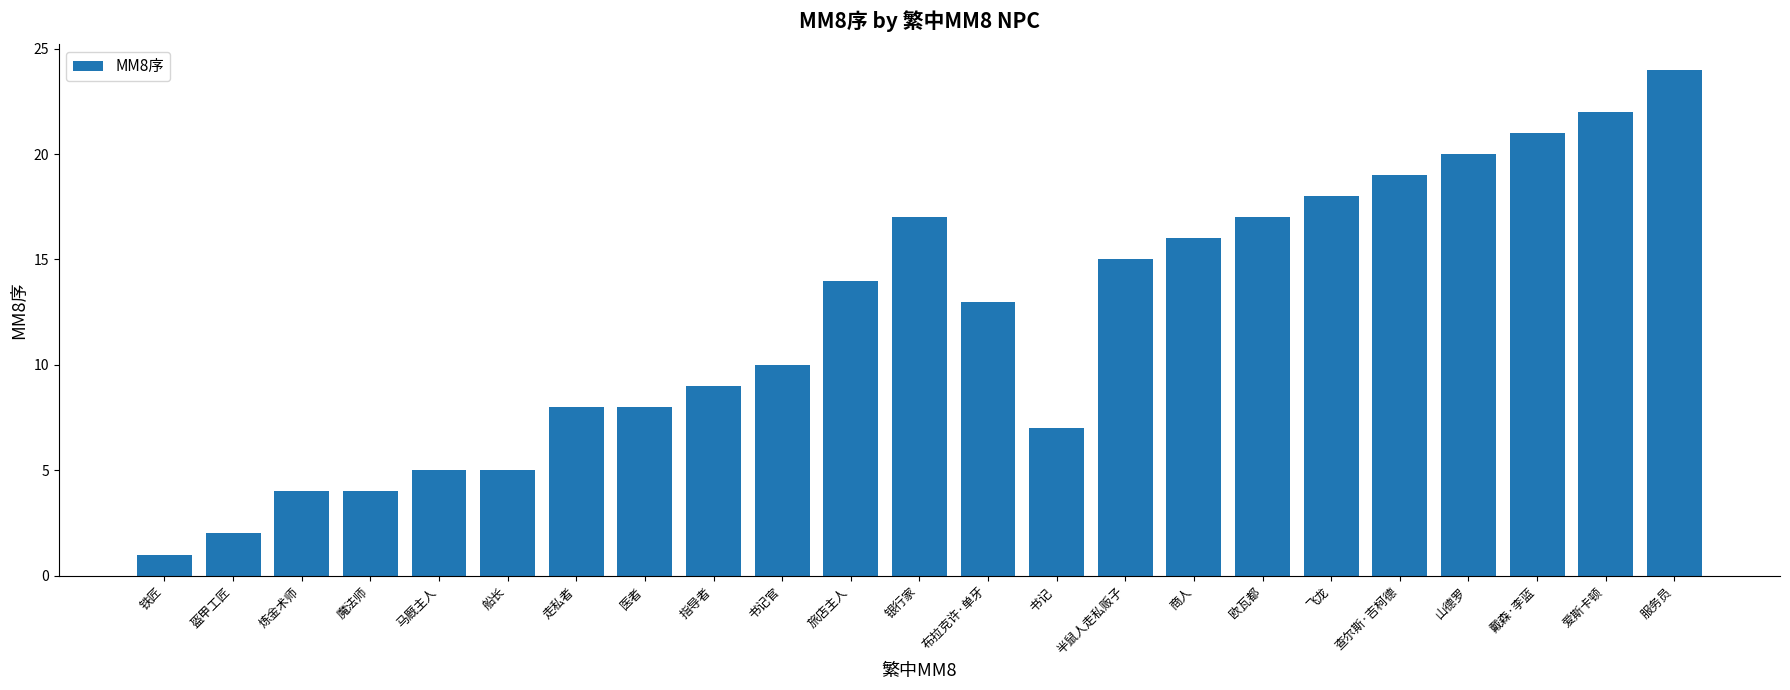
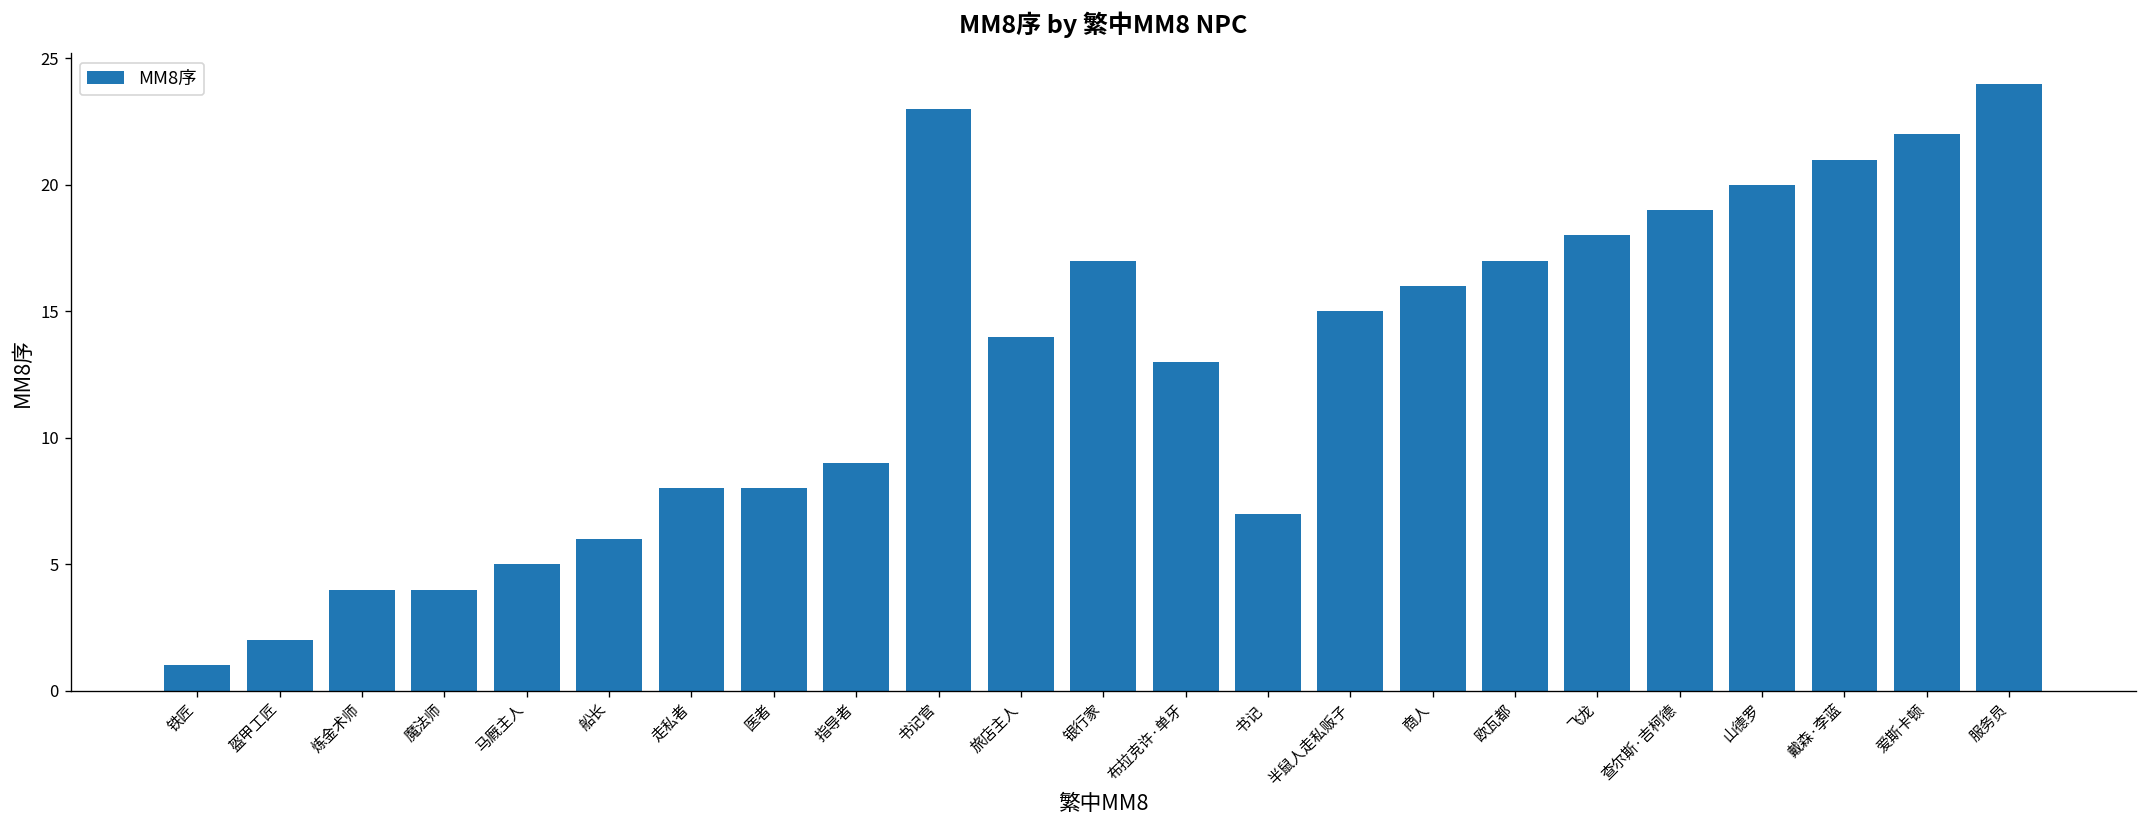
  {
    "铁匠": 1,
    "盔甲工匠": 2,
    "炼金术师": 4,
    "魔法师": 4,
    "马厩主人": 5,
-   "船长": 5,
+   "船长": 6,
    "走私者": 8,
    "医者": 8,
    "指导者": 9,
-   "书记官": 10,
+   "书记官": 23,
    "旅店主人": 14,
    "银行家": 17,
    "布拉克许·单牙": 13,
    "书记": 7,
    "半鼠人走私贩子": 15,
    "商人": 16,
    "欧瓦都": 17,
    "飞龙": 18,
    "查尔斯·吉柯德": 19,
    "山德罗": 20,
    "戴森·李蓝": 21,
    "爱斯卡顿": 22,
    "服务员": 24
  }
